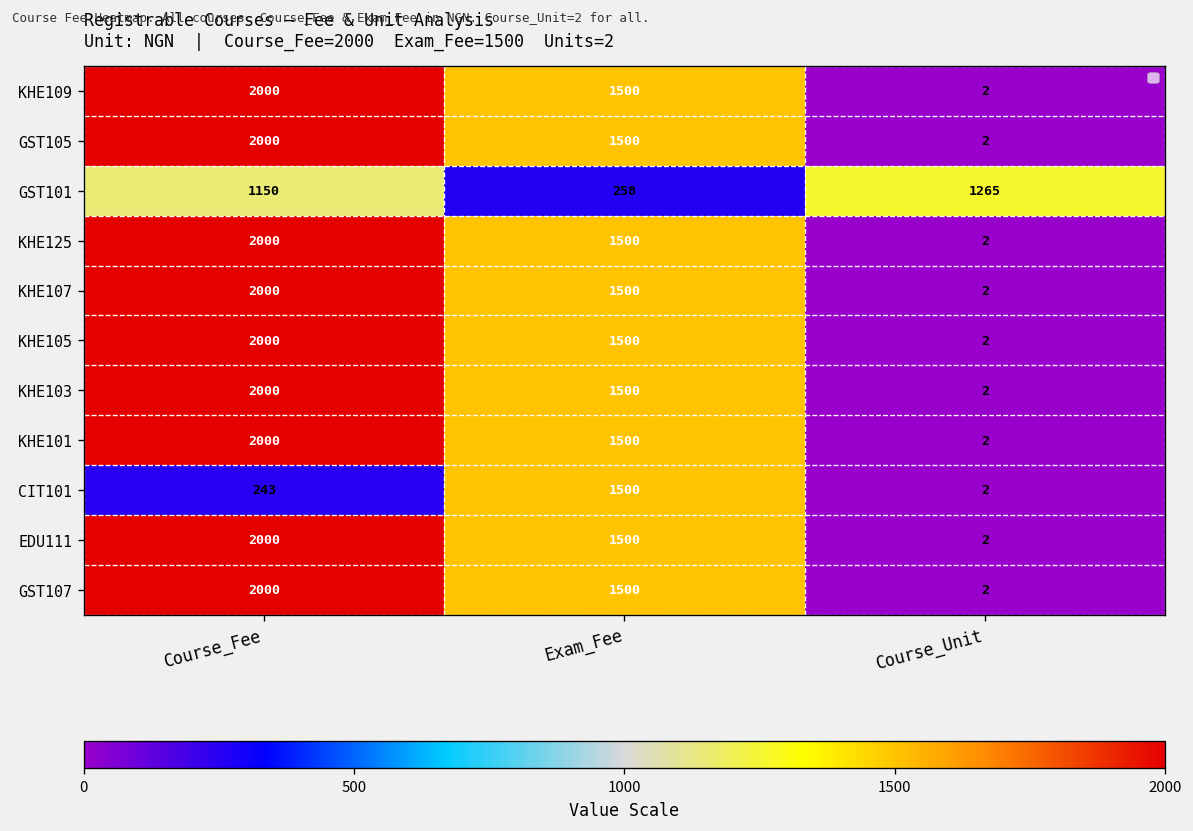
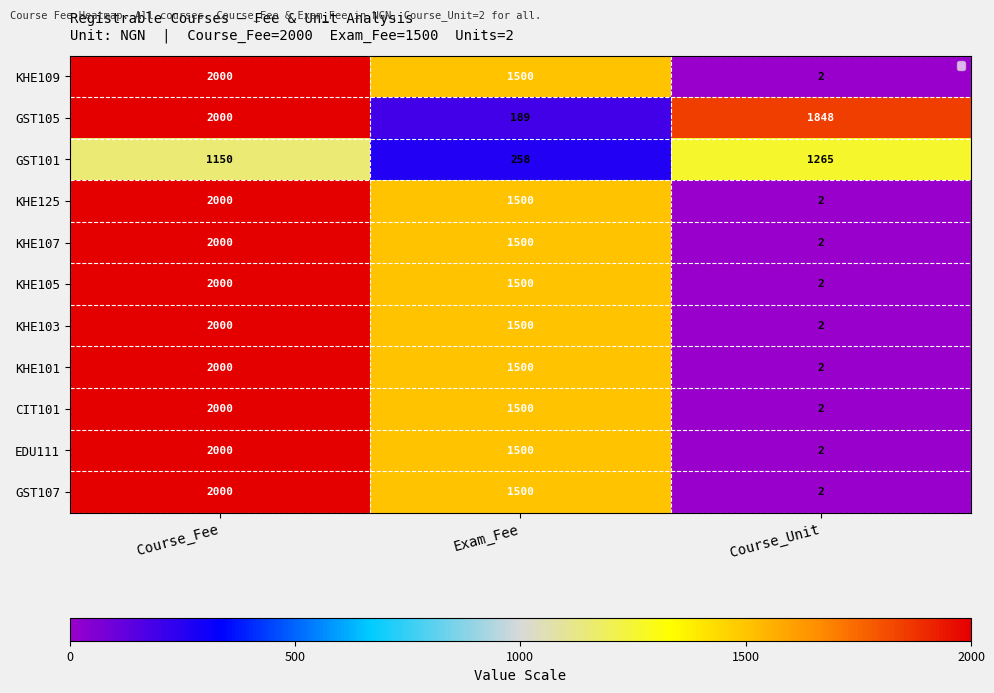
  {
    "KHE109": {
      "Course_Fee": 2000,
      "Exam_Fee": 1500,
      "Course_Unit": 2
    },
    "GST105": {
      "Course_Fee": 2000,
-     "Exam_Fee": 1500,
-     "Course_Unit": 2
+     "Exam_Fee": 189,
+     "Course_Unit": 1848
    },
    "GST101": {
      "Course_Fee": 1150,
      "Exam_Fee": 258,
      "Course_Unit": 1265
    },
    "KHE125": {
      "Course_Fee": 2000,
      "Exam_Fee": 1500,
      "Course_Unit": 2
    },
    "KHE107": {
      "Course_Fee": 2000,
      "Exam_Fee": 1500,
      "Course_Unit": 2
    },
    "KHE105": {
      "Course_Fee": 2000,
      "Exam_Fee": 1500,
      "Course_Unit": 2
    },
    "KHE103": {
      "Course_Fee": 2000,
      "Exam_Fee": 1500,
      "Course_Unit": 2
    },
    "KHE101": {
      "Course_Fee": 2000,
      "Exam_Fee": 1500,
      "Course_Unit": 2
    },
    "CIT101": {
-     "Course_Fee": 243,
+     "Course_Fee": 2000,
      "Exam_Fee": 1500,
      "Course_Unit": 2
    },
    "EDU111": {
      "Course_Fee": 2000,
      "Exam_Fee": 1500,
      "Course_Unit": 2
    },
    "GST107": {
      "Course_Fee": 2000,
      "Exam_Fee": 1500,
      "Course_Unit": 2
    }
  }
